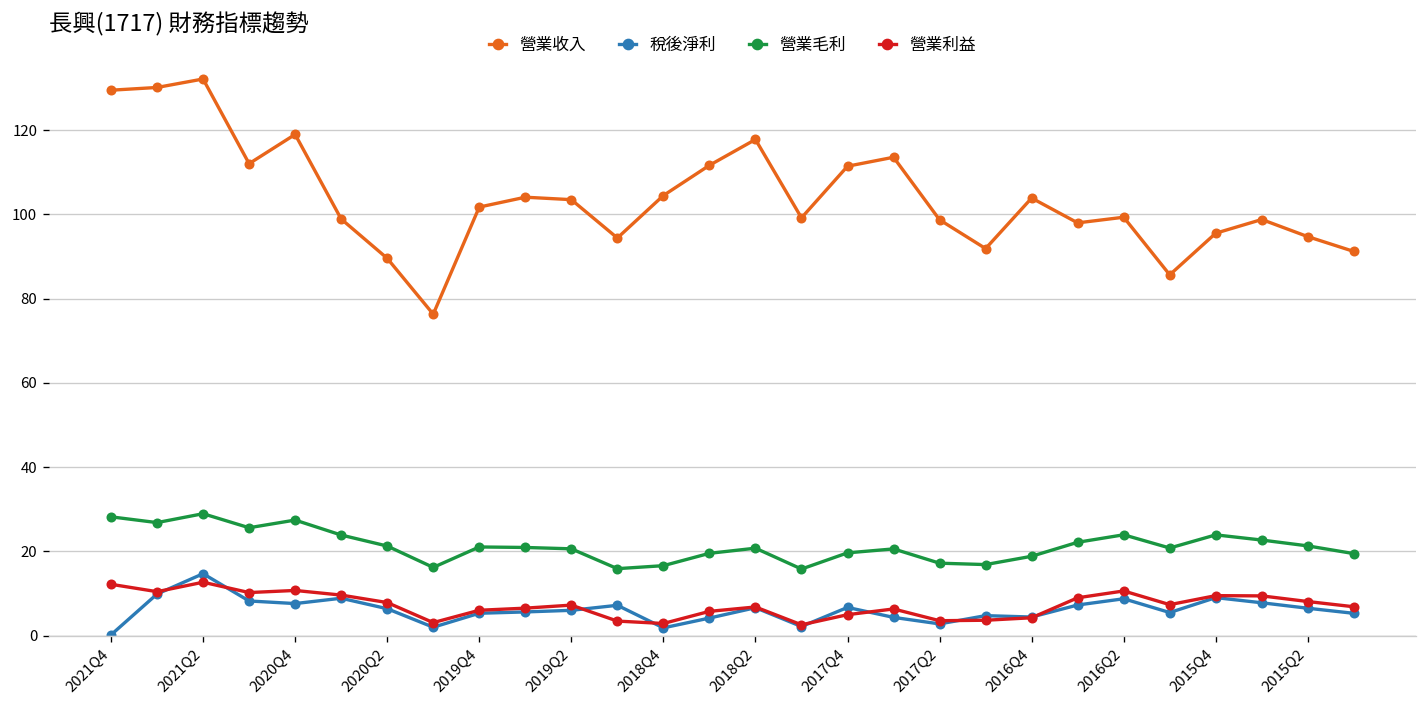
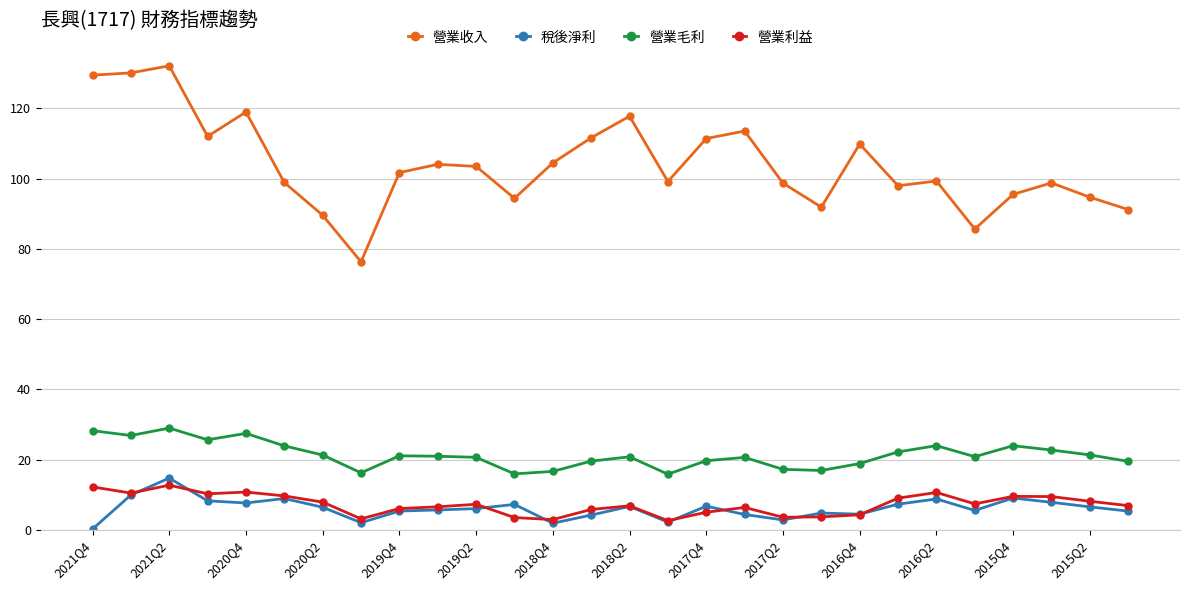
  {
    "營業收入": {
      "2021Q4": 129,
      "2021Q2": 132,
      "2020Q4": 119,
      "2020Q2": 90,
      "2019Q4": 102,
      "2019Q2": 103,
      "2018Q4": 104,
      "2018Q2": 118,
      "2017Q4": 111,
      "2017Q2": 99,
-     "2016Q4": 104,
+     "2016Q4": 110,
      "2016Q2": 99,
      "2015Q4": 96,
      "2015Q2": 95
    },
    "稅後淨利": {
      "2021Q4": 0,
      "2021Q2": 15,
      "2020Q4": 8,
      "2020Q2": 6,
      "2019Q2": 6,
      "2018Q4": 2,
      "2017Q4": 7,
      "2017Q2": 3,
      "2016Q2": 9,
      "2015Q2": 7
    },
    "營業毛利": {
      "2021Q4": 28,
      "2021Q2": 29,
      "2020Q4": 27,
      "2020Q2": 21,
      "2019Q4": 21,
      "2019Q2": 21,
      "2018Q4": 17,
      "2018Q2": 21,
      "2017Q4": 20,
      "2017Q2": 17,
      "2016Q4": 19,
      "2016Q2": 24,
      "2015Q4": 24,
      "2015Q2": 21
    },
    "營業利益": {
      "2021Q4": 12,
      "2021Q2": 13,
      "2020Q4": 11,
      "2020Q2": 8,
      "2019Q2": 7,
      "2018Q4": 3,
      "2017Q4": 5,
      "2017Q2": 4,
      "2016Q2": 11,
      "2015Q2": 8
    }
  }
